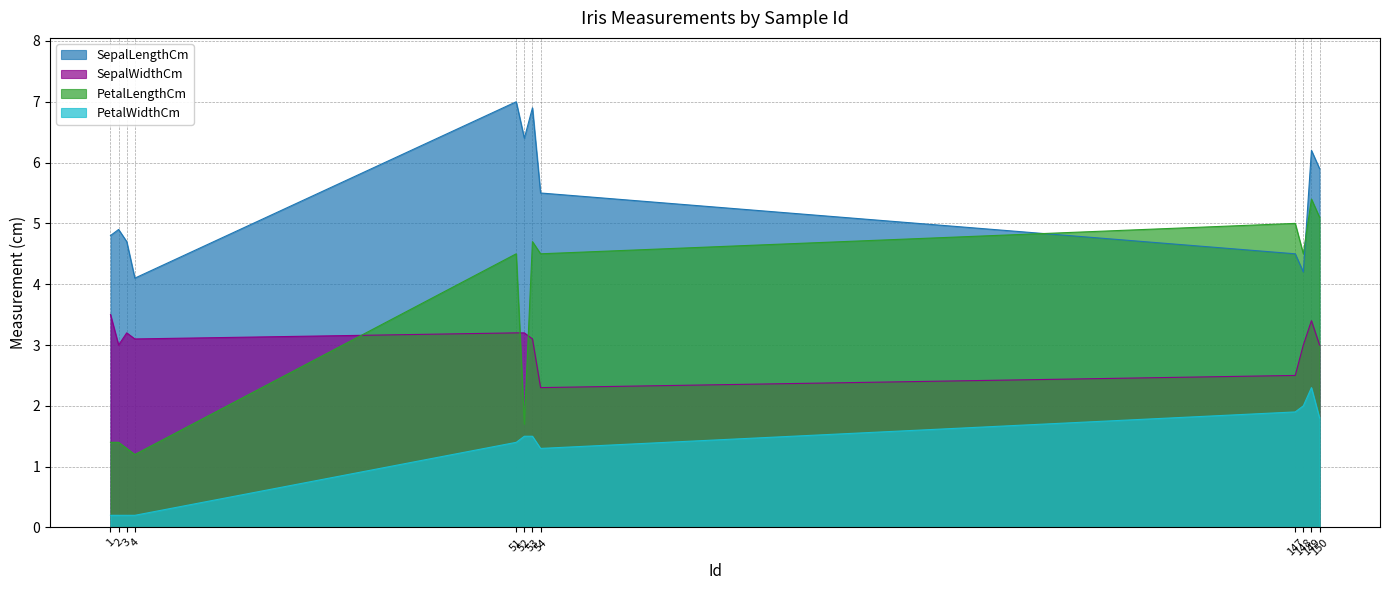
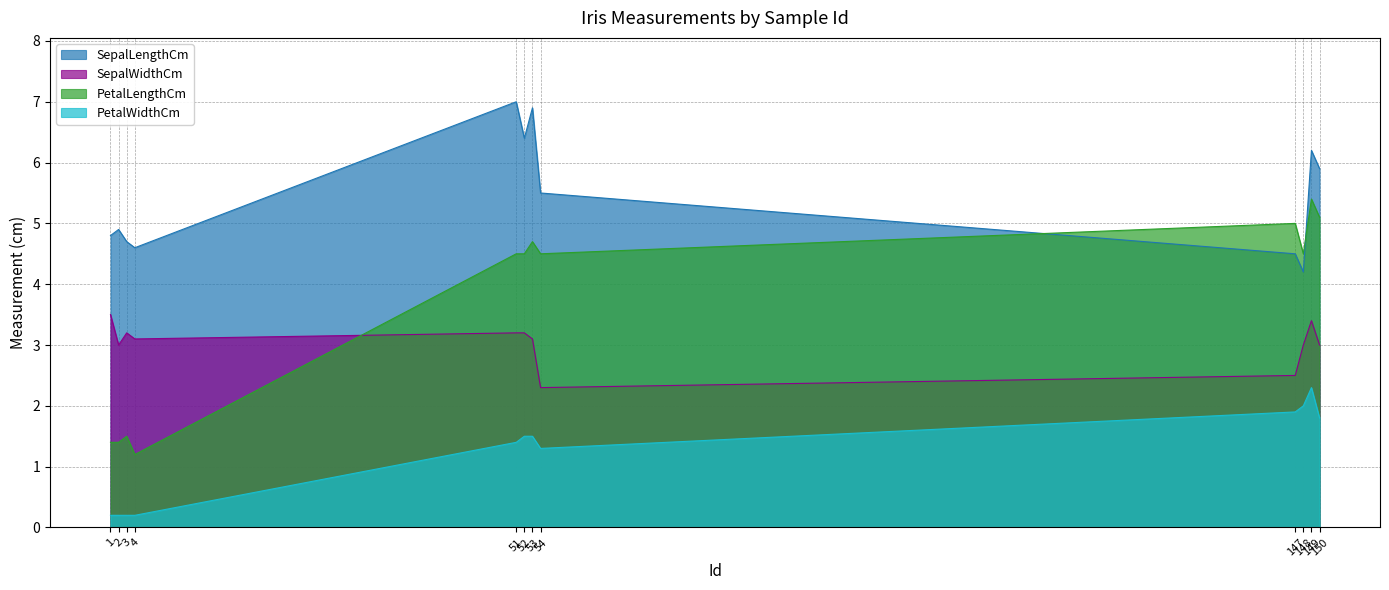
  {
    "SepalLengthCm": {
      "1": 4.8,
      "2": 4.9,
      "3": 4.7,
-     "4": 4.1,
+     "4": 4.6,
      "51": 7.0,
      "52": 6.4,
      "53": 6.9,
      "54": 5.5,
      "147": 4.5,
      "148": 4.2,
      "149": 6.2,
      "150": 5.9
    },
    "SepalWidthCm": {
      "1": 3.5,
      "2": 3.0,
      "3": 3.2,
      "4": 3.1,
      "51": 3.2,
      "52": 3.2,
      "53": 3.1,
      "54": 2.3,
      "147": 2.5,
      "148": 3.0,
      "149": 3.4,
      "150": 3.0
    },
    "PetalLengthCm": {
      "1": 1.4,
      "2": 1.4,
-     "3": 1.3,
+     "3": 1.5,
      "4": 1.2,
      "51": 4.5,
-     "52": 1.7,
+     "52": 4.5,
      "53": 4.7,
      "54": 4.5,
      "147": 5.0,
      "148": 4.5,
      "149": 5.4,
      "150": 5.1
    },
    "PetalWidthCm": {
      "1": 0.2,
      "2": 0.2,
      "3": 0.2,
      "4": 0.2,
      "51": 1.4,
      "52": 1.5,
      "53": 1.5,
      "54": 1.3,
      "147": 1.9,
      "148": 2.0,
      "149": 2.3,
      "150": 1.8
    }
  }
